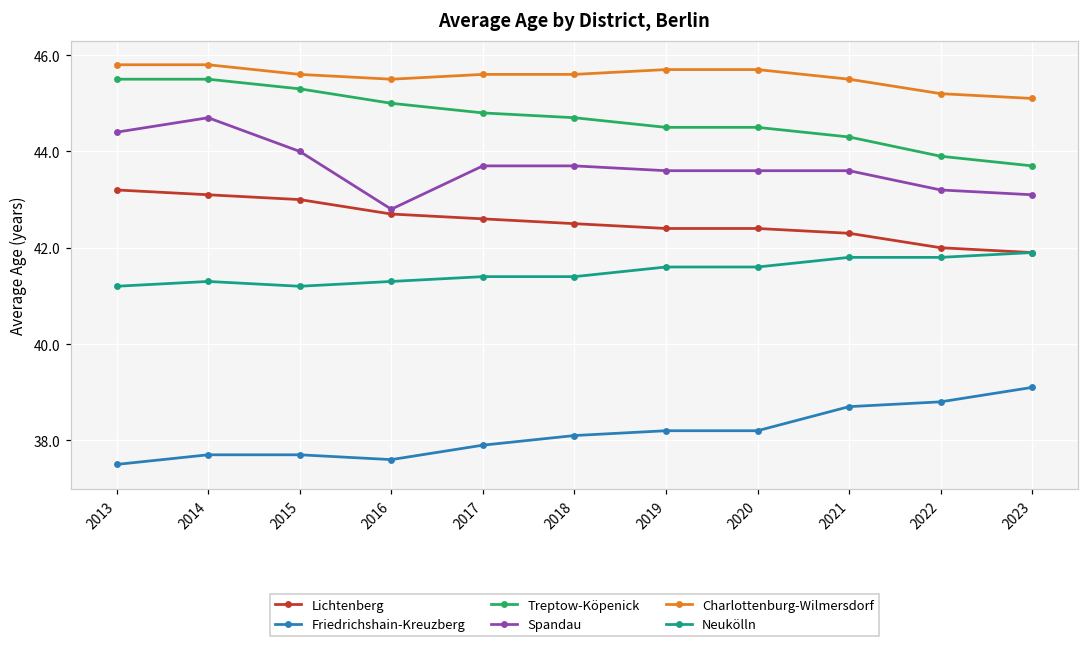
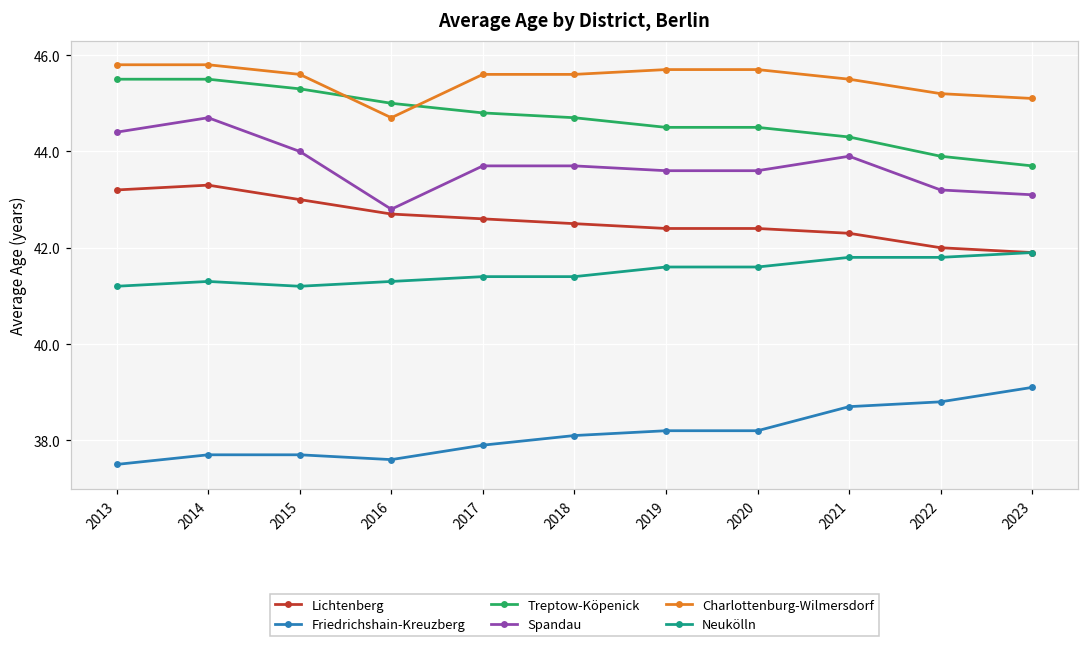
  {
    "Lichtenberg": {
      "2013": 43.2,
-     "2014": 43.1,
+     "2014": 43.3,
      "2015": 43.0,
      "2016": 42.7,
      "2017": 42.6,
      "2018": 42.5,
      "2019": 42.4,
      "2020": 42.4,
      "2021": 42.3,
      "2022": 42.0
    },
    "Friedrichshain-Kreuzberg": {
      "2013": 37.5,
      "2014": 37.7,
      "2015": 37.7,
      "2016": 37.6,
      "2017": 37.9,
      "2018": 38.1,
      "2019": 38.2,
      "2020": 38.2,
      "2021": 38.7,
      "2022": 38.8,
      "2023": 39.1
    },
    "Spandau": {
      "2013": 44.4,
      "2014": 44.7,
      "2015": 44.0,
      "2016": 42.8,
      "2017": 43.7,
      "2018": 43.7,
      "2019": 43.6,
      "2020": 43.6,
-     "2021": 43.6,
+     "2021": 43.9,
      "2022": 43.2,
      "2023": 43.1
    },
    "Charlottenburg-Wilmersdorf": {
      "2013": 45.8,
      "2014": 45.8,
      "2015": 45.6,
-     "2016": 45.5,
+     "2016": 44.7,
      "2017": 45.6,
      "2018": 45.6,
      "2019": 45.7,
      "2020": 45.7,
      "2021": 45.5,
      "2022": 45.2,
      "2023": 45.1
    }
  }
